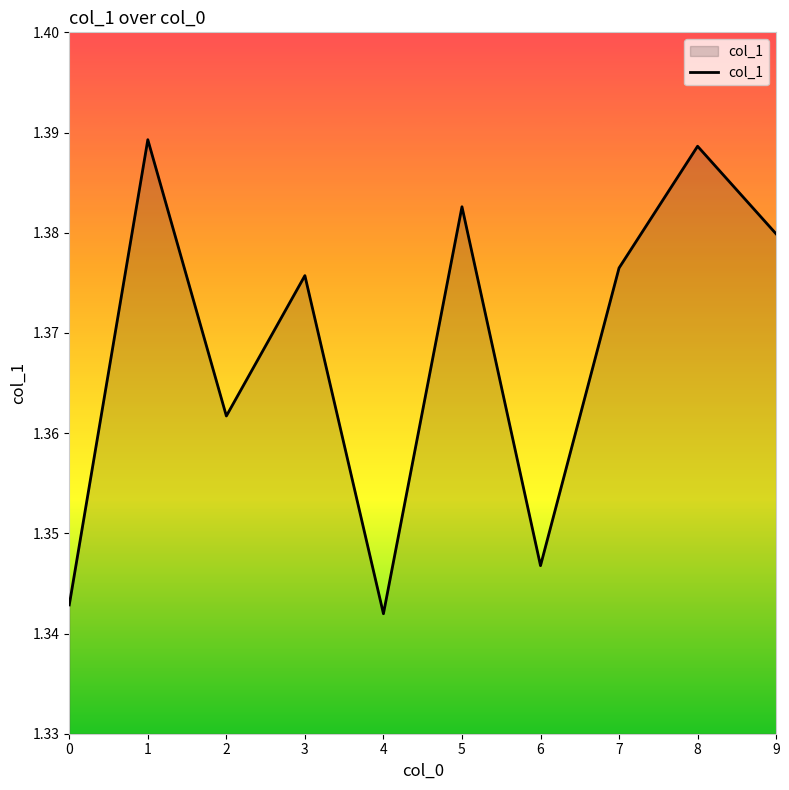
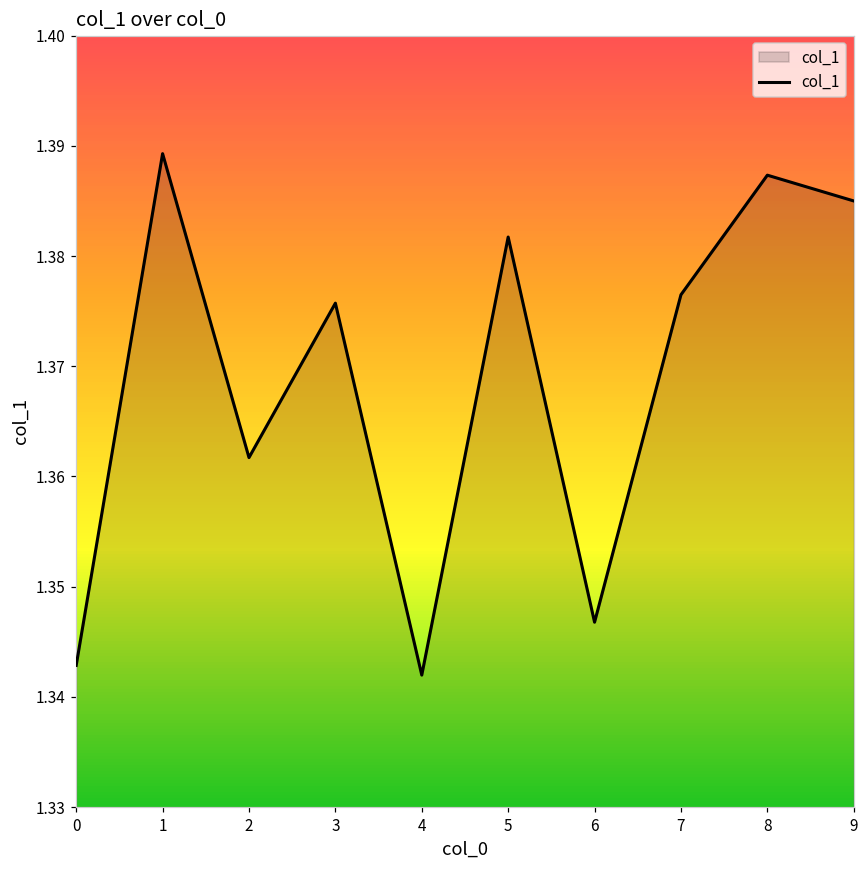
  {
    "0": 1.3429,
    "1": 1.3893,
    "2": 1.3617,
    "3": 1.3757,
    "4": 1.3420,
-   "5": 1.3826,
+   "5": 1.3817,
    "6": 1.3468,
    "7": 1.3765,
-   "8": 1.3886,
-   "9": 1.3799
+   "8": 1.3873,
+   "9": 1.3850
  }
